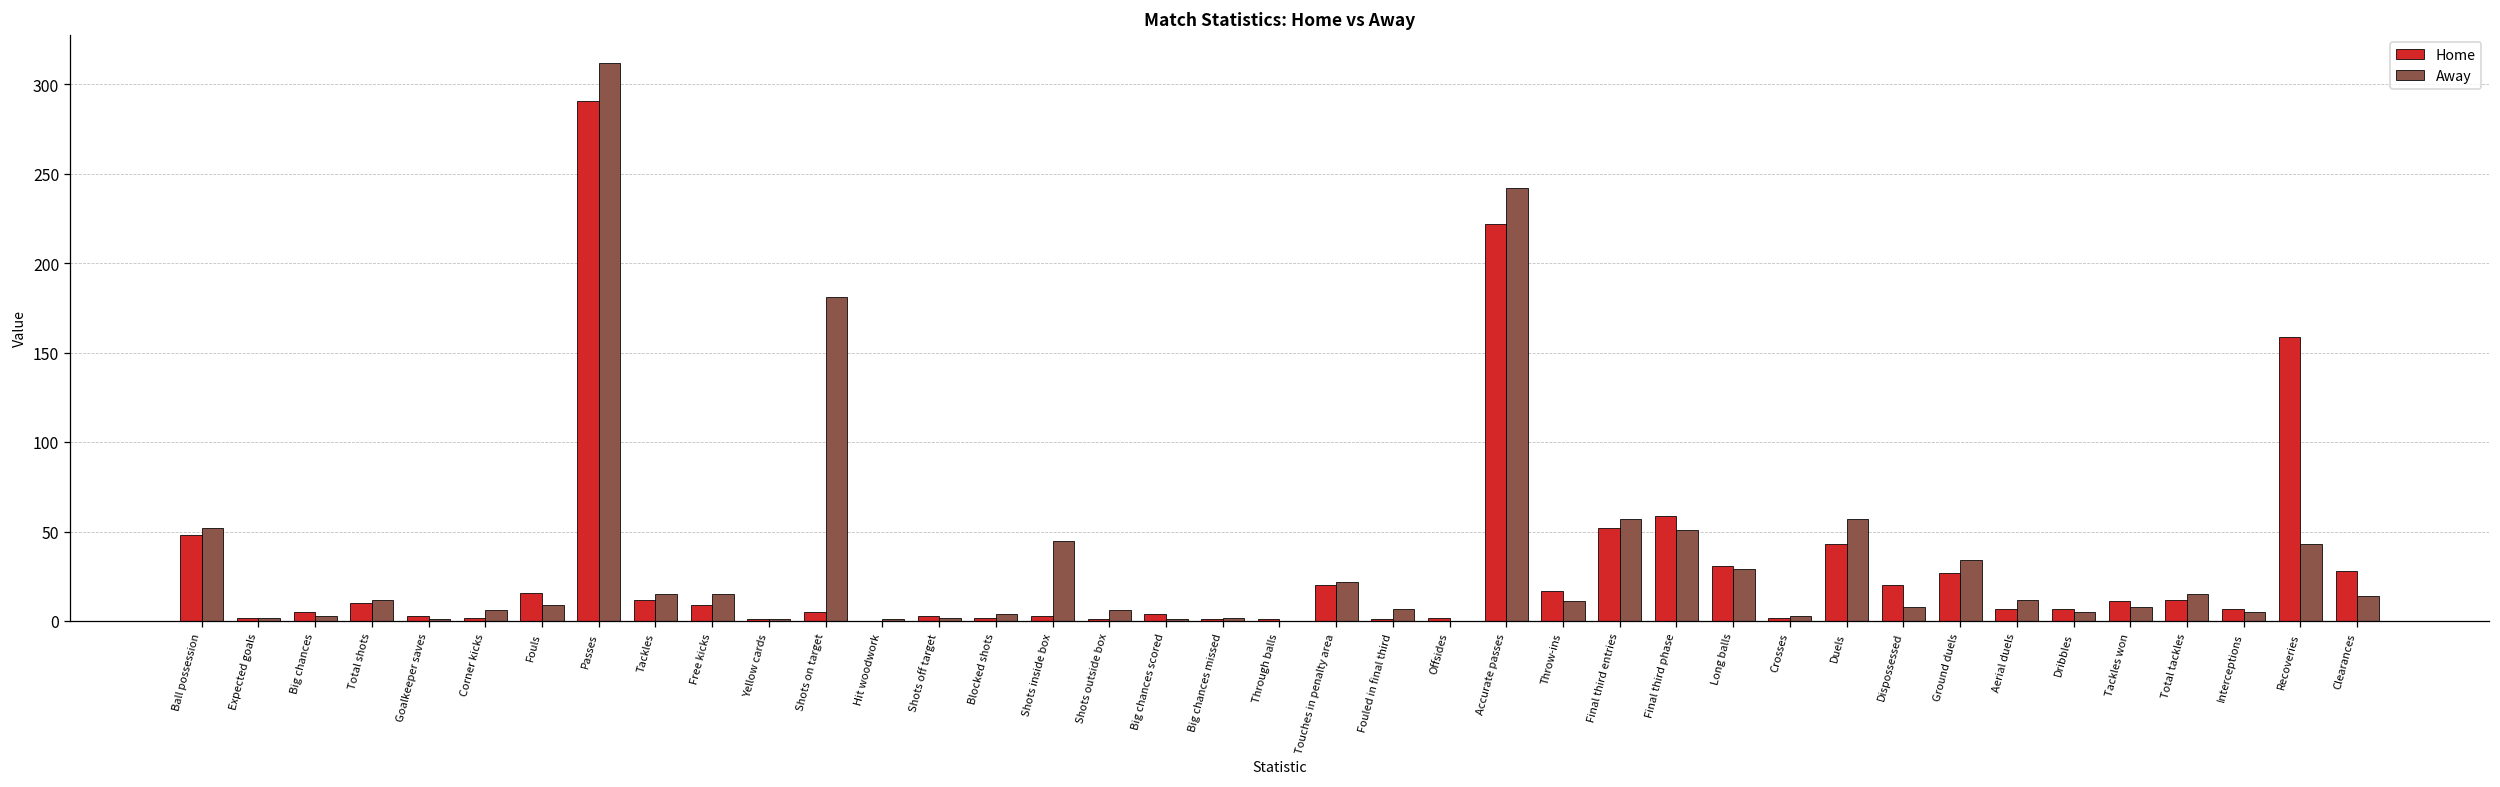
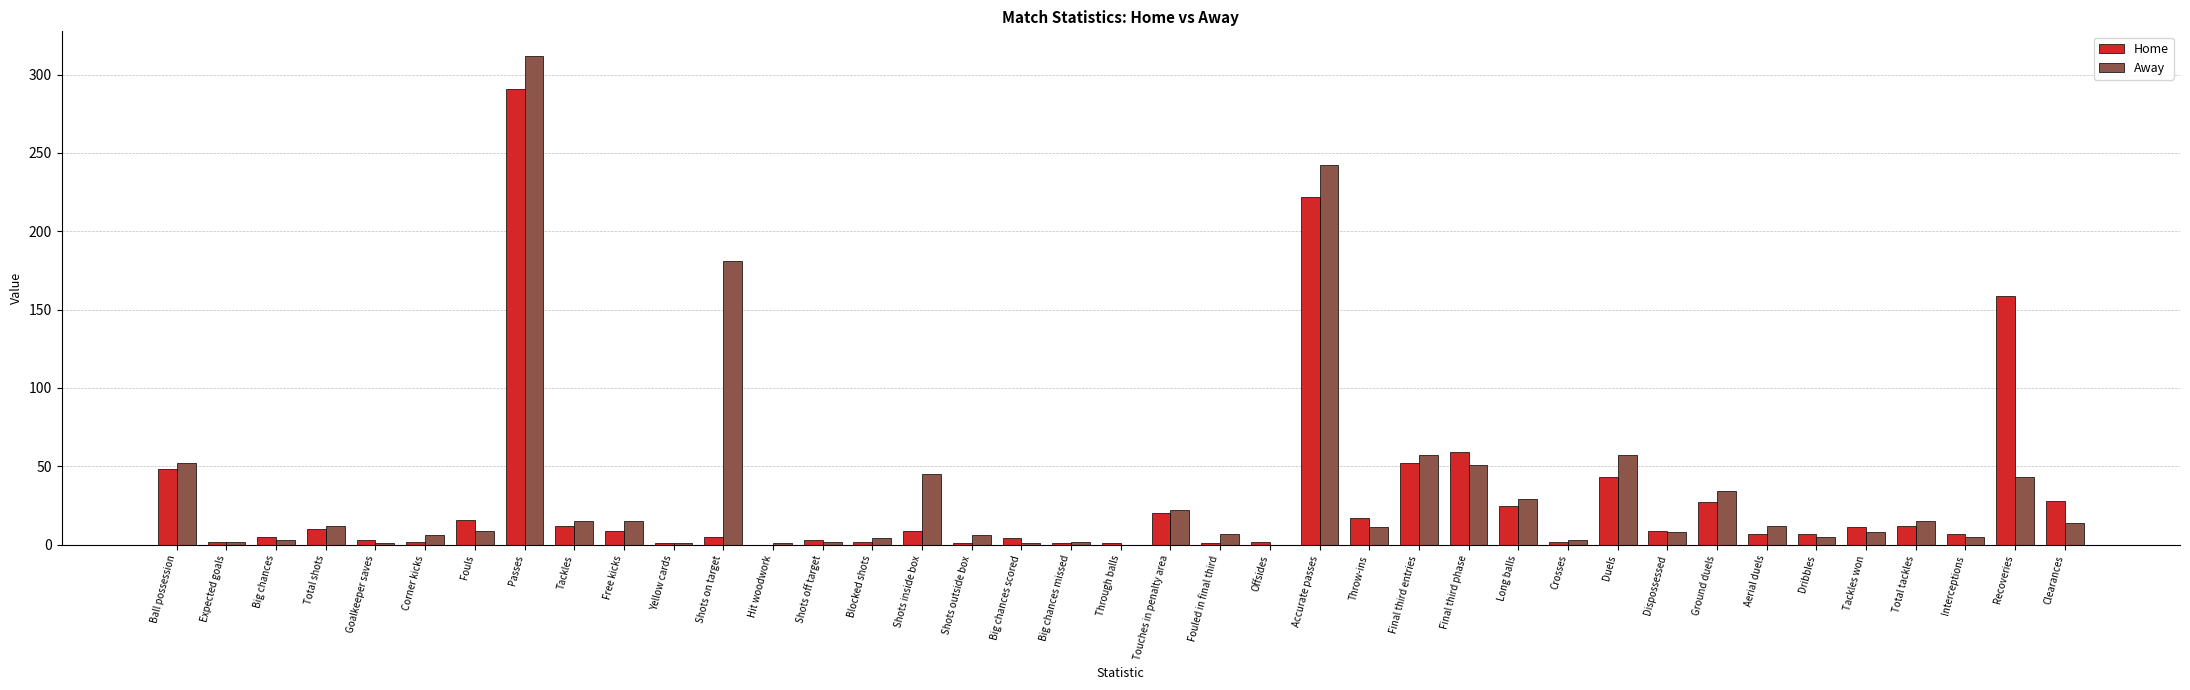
  {
    "Home": {
      "Ball possession": 48,
      "Expected goals": 2,
      "Big chances": 5,
      "Total shots": 10,
      "Goalkeeper saves": 3,
      "Corner kicks": 2,
      "Fouls": 16,
      "Passes": 291,
      "Tackles": 12,
      "Free kicks": 9,
      "Shots on target": 5,
      "Hit woodwork": 0,
      "Shots off target": 3,
      "Blocked shots": 2,
-     "Shots inside box": 3,
+     "Shots inside box": 9,
      "Big chances scored": 4,
      "Touches in penalty area": 20,
      "Offsides": 2,
      "Accurate passes": 222,
      "Throw-ins": 17,
      "Final third entries": 52,
      "Final third phase": 59,
-     "Long balls": 31,
+     "Long balls": 25,
      "Crosses": 2,
      "Duels": 43,
-     "Dispossessed": 20,
+     "Dispossessed": 9,
      "Ground duels": 27,
      "Aerial duels": 7,
      "Dribbles": 7,
      "Tackles won": 11,
      "Total tackles": 12,
      "Interceptions": 7,
      "Recoveries": 159,
      "Clearances": 28
    },
    "Away": {
      "Ball possession": 52,
      "Expected goals": 2,
      "Big chances": 3,
      "Total shots": 12,
      "Corner kicks": 6,
      "Fouls": 9,
      "Passes": 312,
      "Tackles": 15,
      "Free kicks": 15,
      "Shots on target": 181,
      "Shots off target": 2,
      "Blocked shots": 4,
      "Shots inside box": 45,
      "Shots outside box": 6,
      "Big chances missed": 2,
      "Through balls": 0,
      "Touches in penalty area": 22,
      "Fouled in final third": 7,
      "Offsides": 0,
      "Accurate passes": 242,
      "Throw-ins": 11,
      "Final third entries": 57,
      "Final third phase": 51,
      "Long balls": 29,
      "Crosses": 3,
      "Duels": 57,
      "Dispossessed": 8,
      "Ground duels": 34,
      "Aerial duels": 12,
      "Dribbles": 5,
      "Tackles won": 8,
      "Total tackles": 15,
      "Interceptions": 5,
      "Recoveries": 43,
      "Clearances": 14
    }
  }
